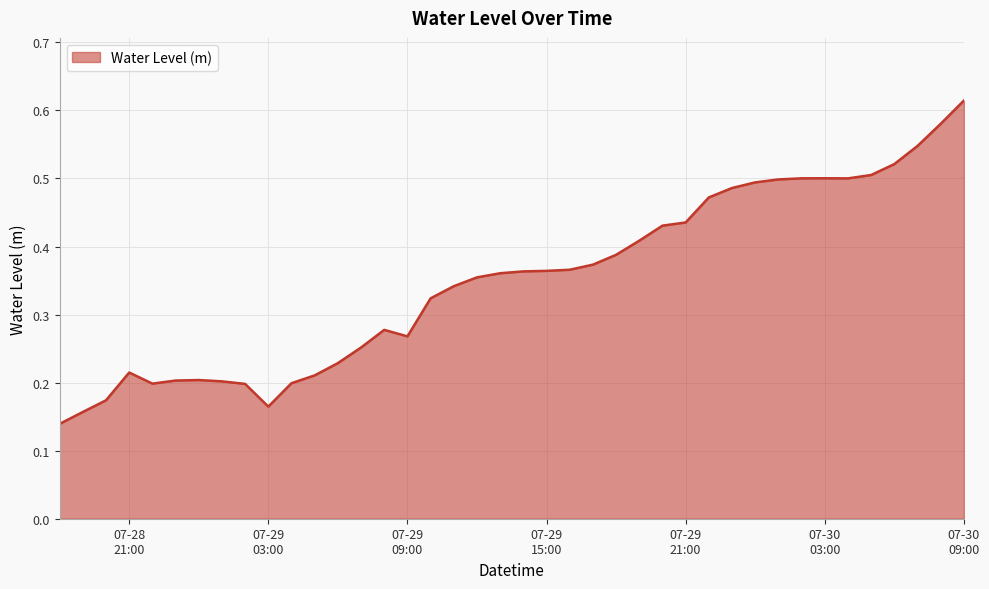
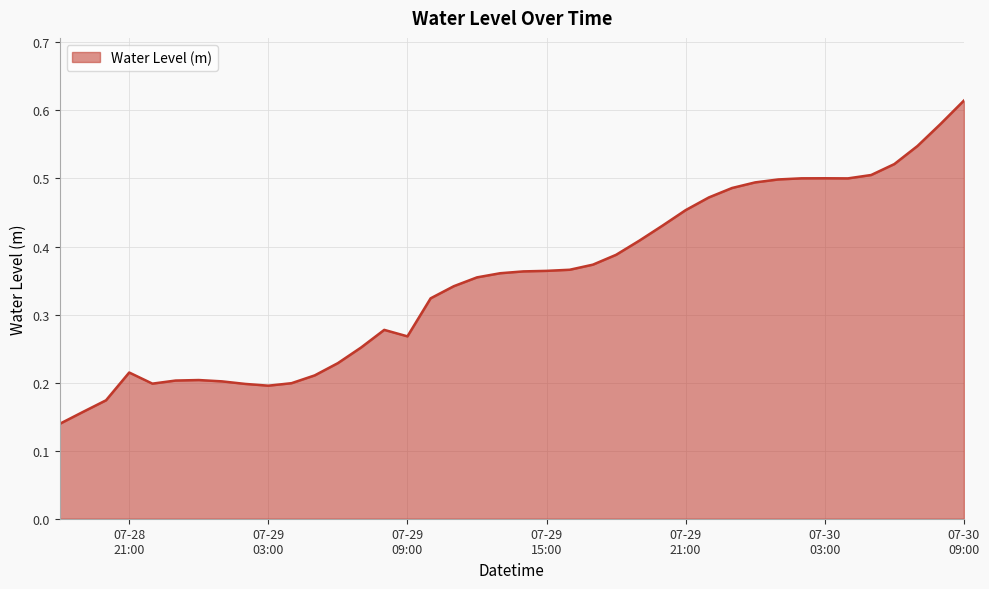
  {
    "07-28 21:00": 0.21,
-   "07-29 03:00": 0.16,
+   "07-29 03:00": 0.20,
    "07-29 09:00": 0.27,
    "07-29 15:00": 0.36,
-   "07-29 21:00": 0.44,
+   "07-29 21:00": 0.45,
    "07-30 03:00": 0.50,
    "07-30 09:00": 0.61
  }
